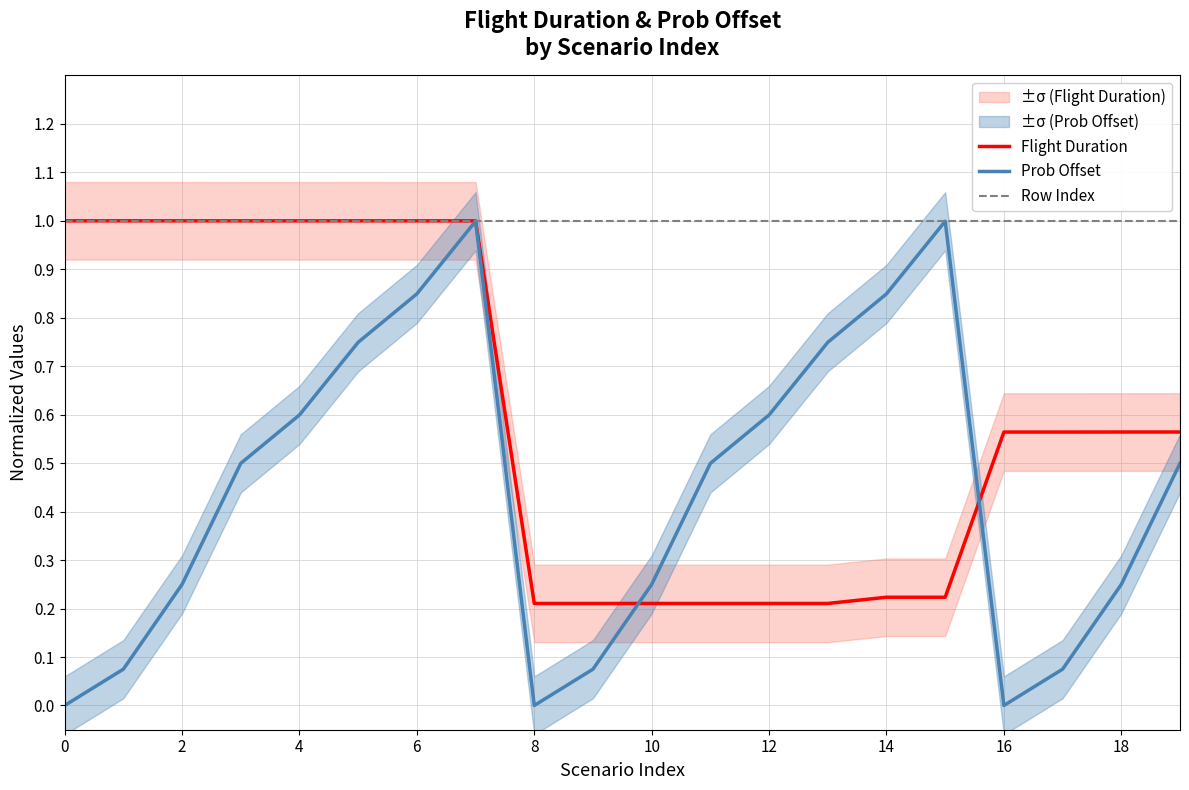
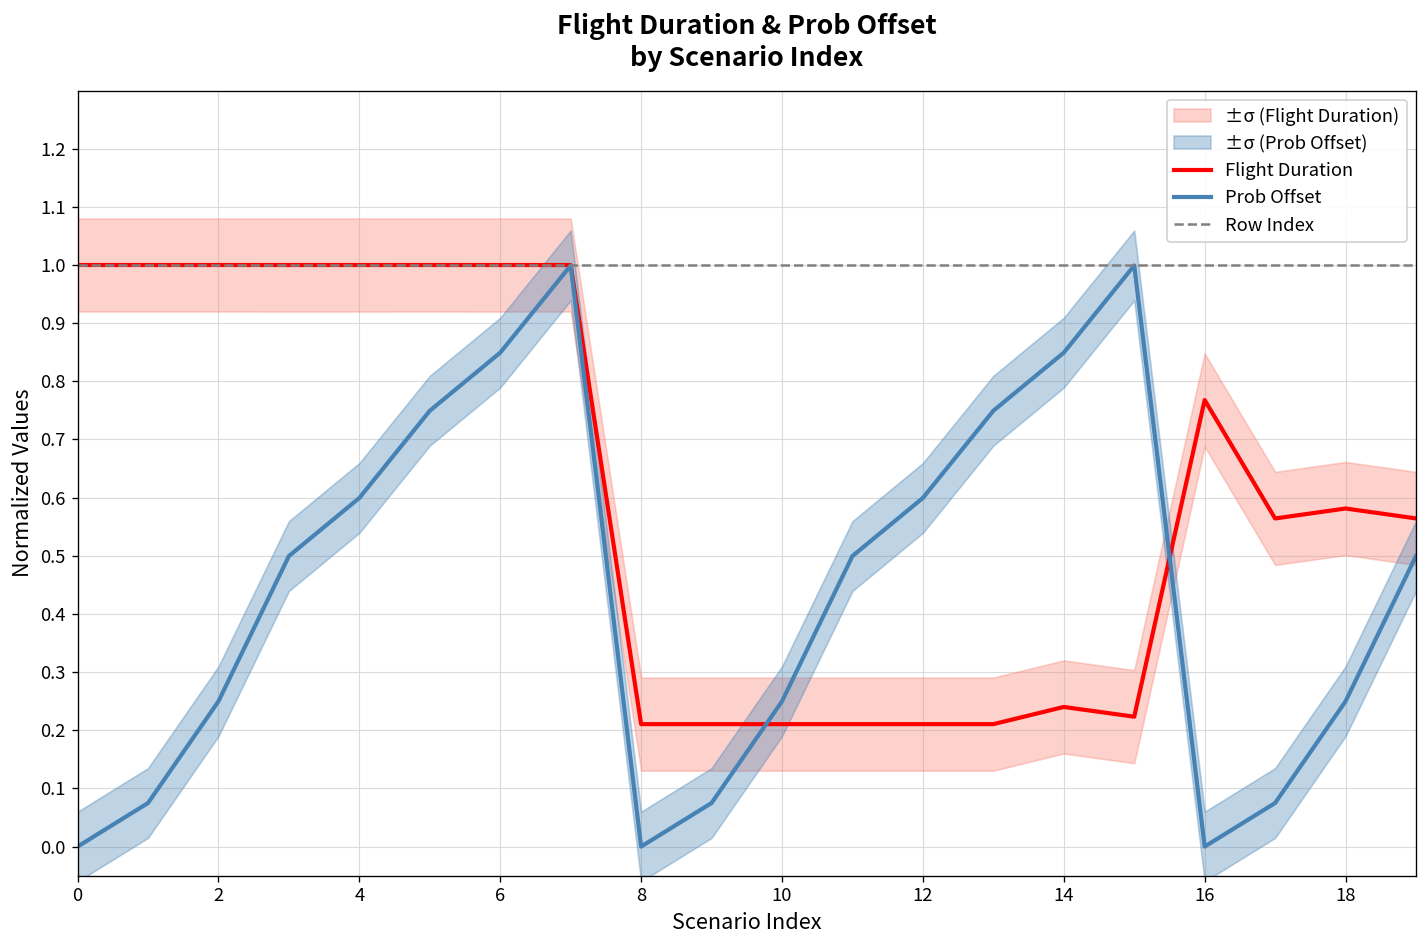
  {
    "Flight Duration": {
      "8": 0.21,
      "10": 0.21,
      "12": 0.21,
-     "14": 0.22,
-     "16": 0.56,
-     "18": 0.56
+     "14": 0.24,
+     "16": 0.77,
+     "18": 0.58
    },
    "Row Index": {
      "8": 1.00,
      "10": 1.00,
      "12": 1.00,
      "14": 1.00,
      "16": 1.00,
      "18": 1.00
    }
  }
